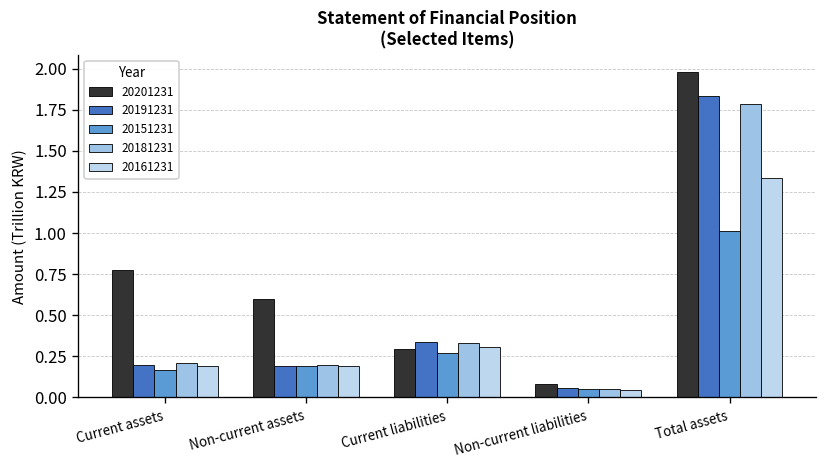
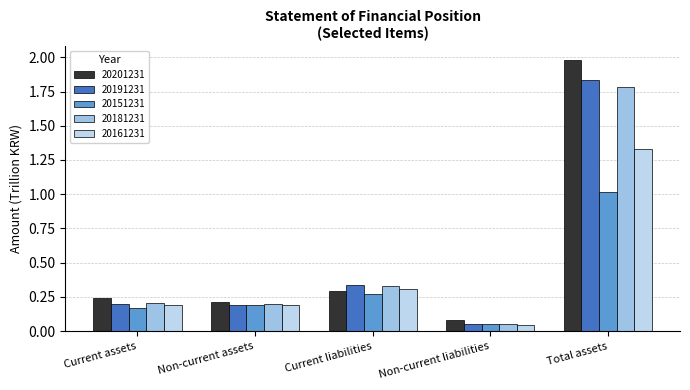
  {
    "20201231": {
-     "Current assets": 0.77,
-     "Non-current assets": 0.60,
+     "Current assets": 0.24,
+     "Non-current assets": 0.21,
      "Current liabilities": 0.30,
      "Non-current liabilities": 0.08,
      "Total assets": 1.98
    }
  }
